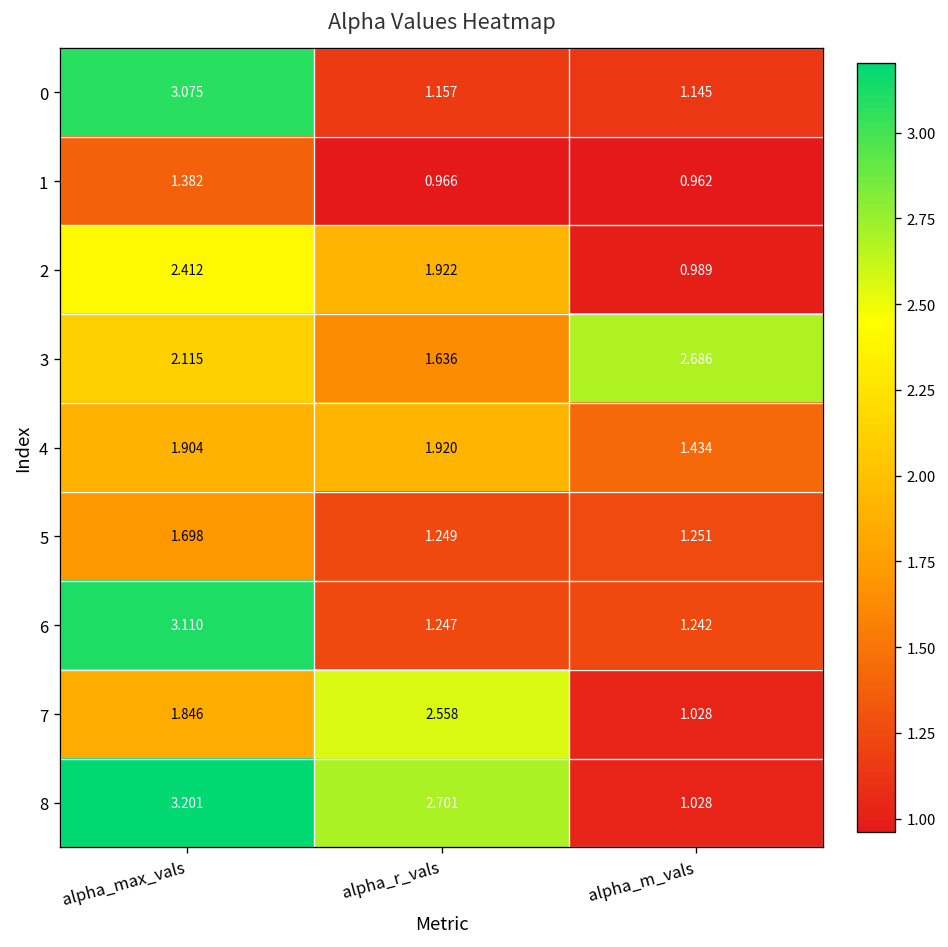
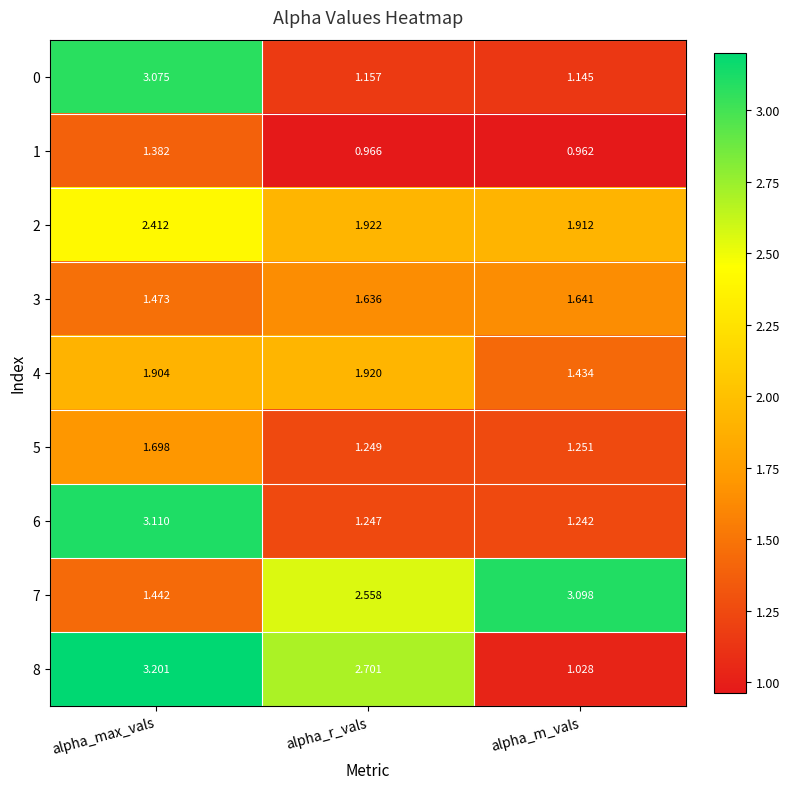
  {
    "0": {
      "alpha_max_vals": 3.075,
      "alpha_r_vals": 1.157,
      "alpha_m_vals": 1.145
    },
    "1": {
      "alpha_max_vals": 1.382,
      "alpha_r_vals": 0.966,
      "alpha_m_vals": 0.962
    },
    "2": {
      "alpha_max_vals": 2.412,
      "alpha_r_vals": 1.922,
-     "alpha_m_vals": 0.989
+     "alpha_m_vals": 1.912
    },
    "3": {
-     "alpha_max_vals": 2.115,
+     "alpha_max_vals": 1.473,
      "alpha_r_vals": 1.636,
-     "alpha_m_vals": 2.686
+     "alpha_m_vals": 1.641
    },
    "4": {
      "alpha_max_vals": 1.904,
      "alpha_r_vals": 1.920,
      "alpha_m_vals": 1.434
    },
    "5": {
      "alpha_max_vals": 1.698,
      "alpha_r_vals": 1.249,
      "alpha_m_vals": 1.251
    },
    "6": {
      "alpha_max_vals": 3.110,
      "alpha_r_vals": 1.247,
      "alpha_m_vals": 1.242
    },
    "7": {
-     "alpha_max_vals": 1.846,
+     "alpha_max_vals": 1.442,
      "alpha_r_vals": 2.558,
-     "alpha_m_vals": 1.028
+     "alpha_m_vals": 3.098
    },
    "8": {
      "alpha_max_vals": 3.201,
      "alpha_r_vals": 2.701,
      "alpha_m_vals": 1.028
    }
  }
